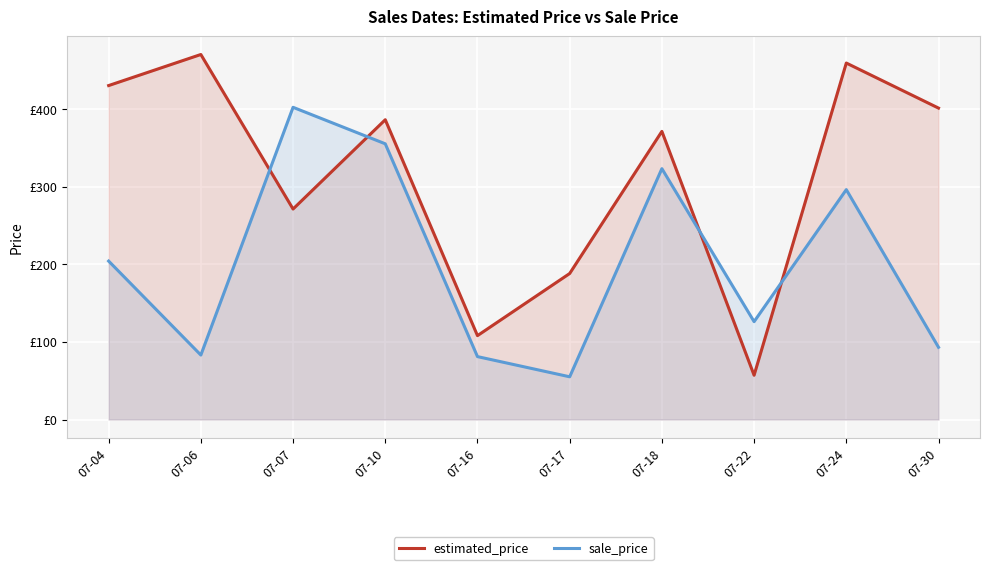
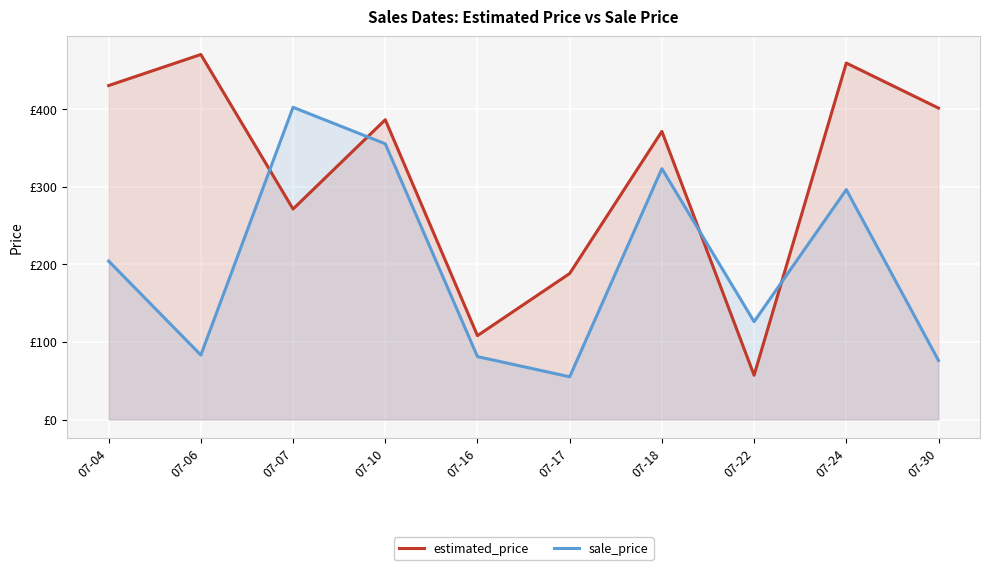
  {
    "estimated_price": {
      "07-04": "£430",
      "07-06": "£470",
      "07-07": "£270",
      "07-10": "£390",
      "07-16": "£110",
      "07-17": "£190",
      "07-18": "£370",
      "07-22": "£60",
      "07-24": "£460",
      "07-30": "£400"
    },
    "sale_price": {
      "07-04": "£200",
      "07-06": "£80",
      "07-07": "£400",
      "07-10": "£360",
      "07-16": "£80",
      "07-17": "£60",
      "07-18": "£320",
      "07-22": "£130",
      "07-24": "£300",
-     "07-30": "£90"
+     "07-30": "£80"
    }
  }
